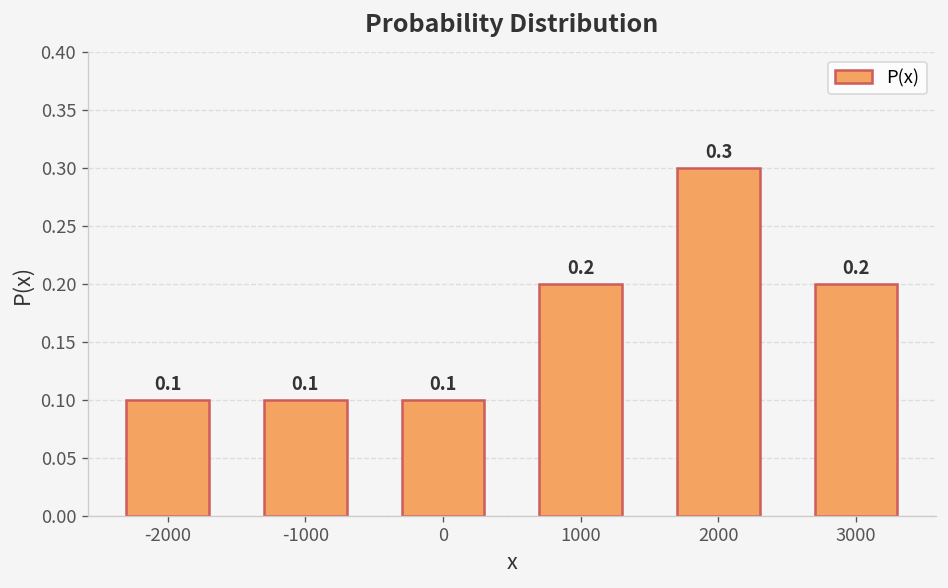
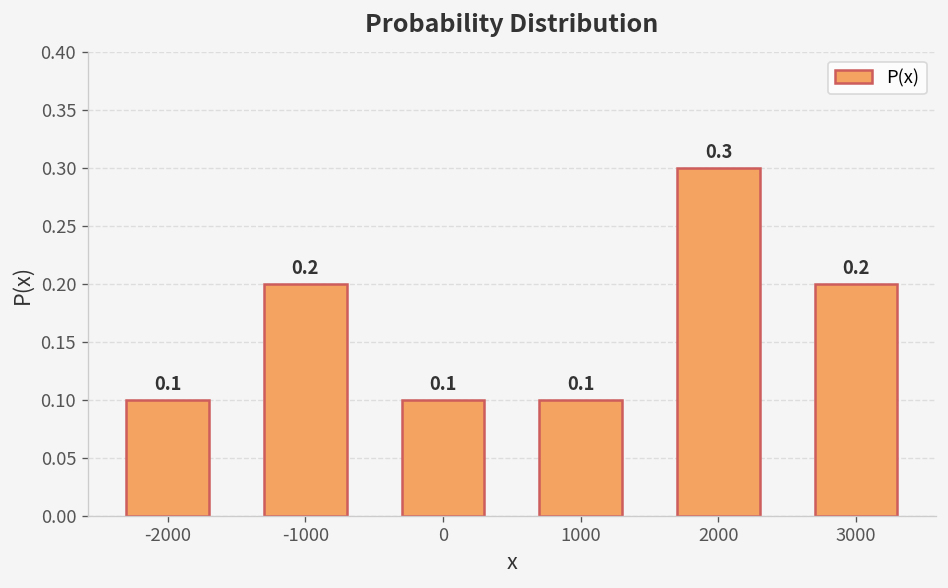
  {
    "-2000": 0.1,
-   "-1000": 0.1,
+   "-1000": 0.2,
    "0": 0.1,
-   "1000": 0.2,
+   "1000": 0.1,
    "2000": 0.3,
    "3000": 0.2
  }
